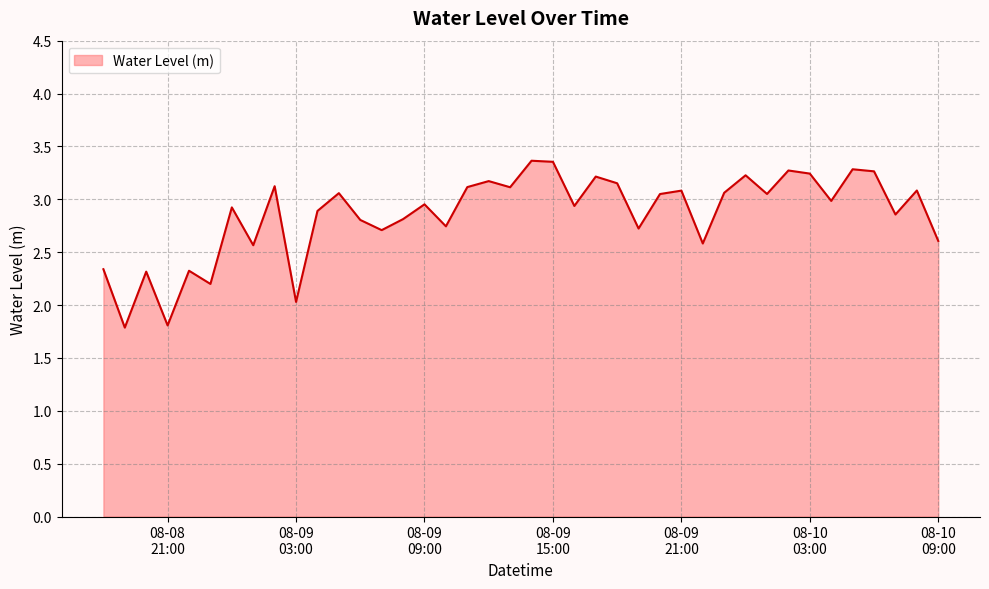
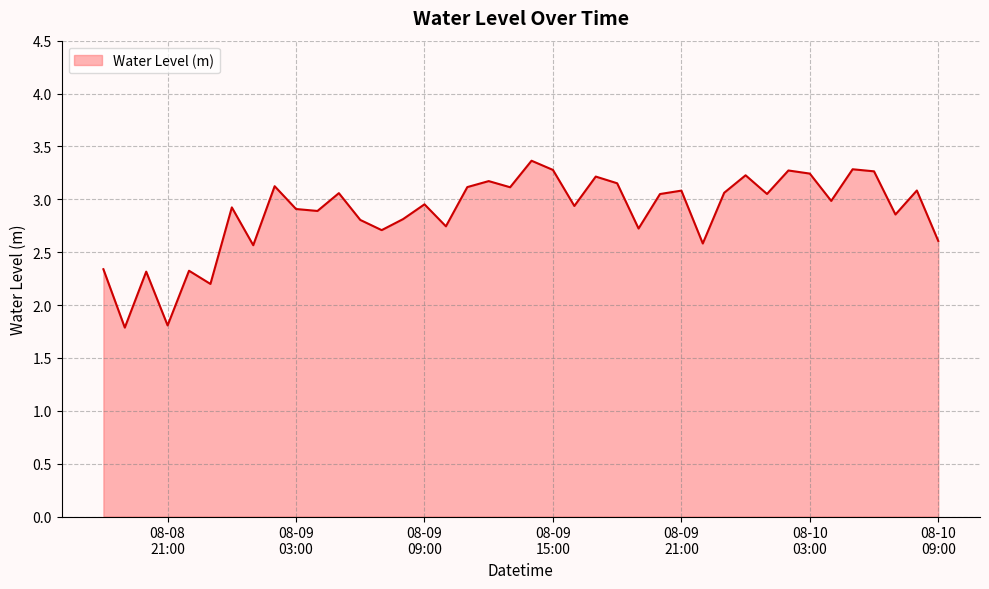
  {
    "08-08 21:00": 1.81,
-   "08-09 03:00": 2.03,
+   "08-09 03:00": 2.91,
    "08-09 09:00": 2.95,
-   "08-09 15:00": 3.35,
+   "08-09 15:00": 3.28,
    "08-09 21:00": 3.08,
    "08-10 03:00": 3.24,
    "08-10 09:00": 2.61
  }
